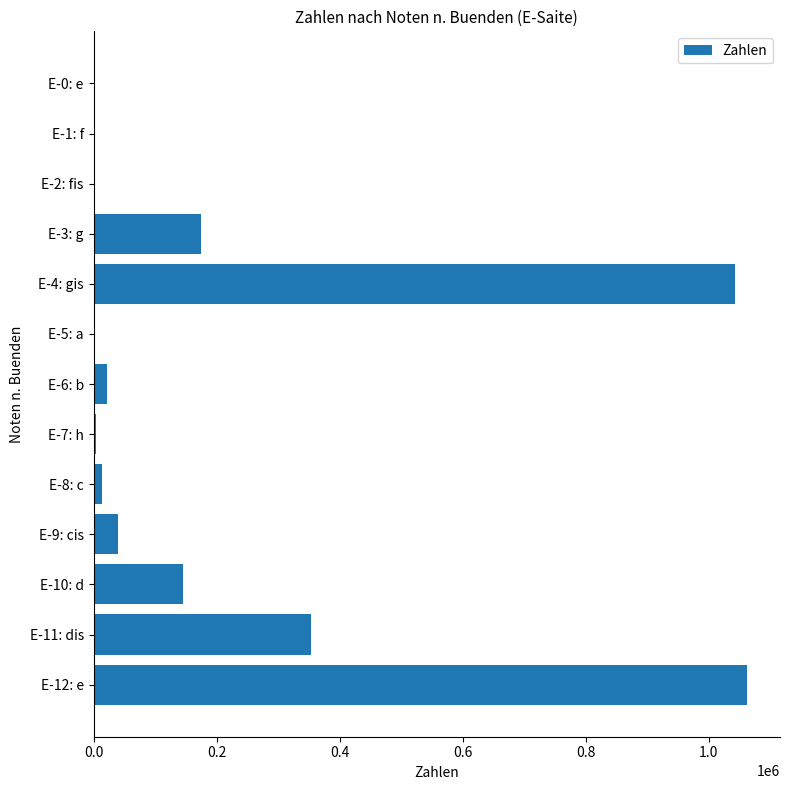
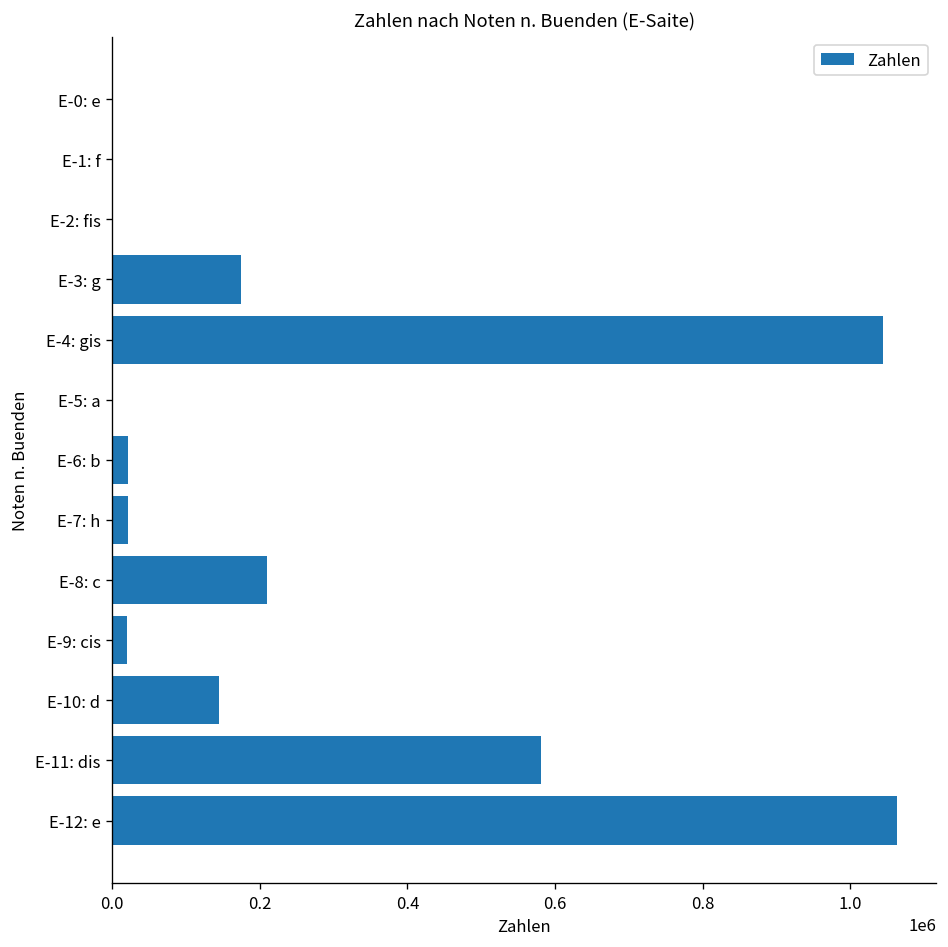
  {
    "E-3: g": 170000,
    "E-4: gis": 1040000,
    "E-6: b": 20000,
-   "E-7: h": 0,
-   "E-8: c": 10000,
-   "E-9: cis": 40000,
+   "E-7: h": 20000,
+   "E-8: c": 210000,
+   "E-9: cis": 20000,
    "E-10: d": 140000,
-   "E-11: dis": 350000,
+   "E-11: dis": 580000,
    "E-12: e": 1060000
  }
